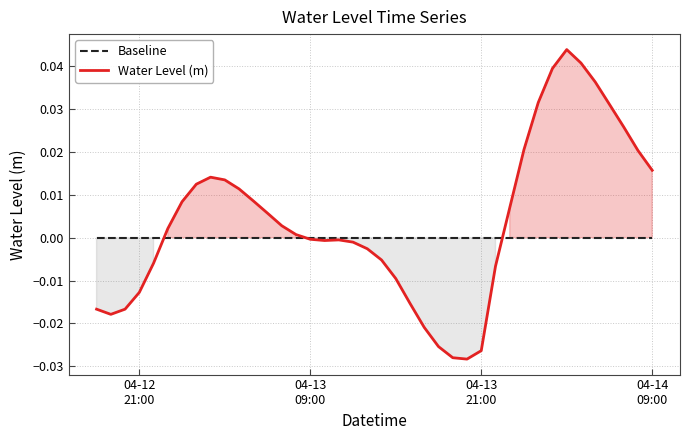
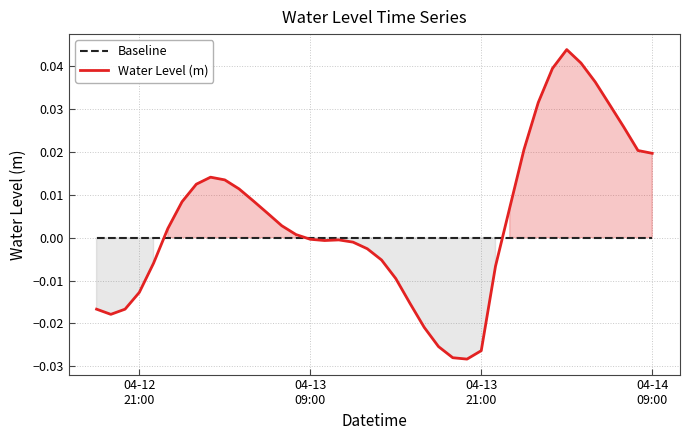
  {
    "Baseline": {
      "04-12 21:00": 0.000,
      "04-13 21:00": 0.000,
      "04-14 09:00": 0.000
    },
    "Water Level (m)": {
      "04-12 21:00": -0.013,
      "04-13 21:00": -0.026,
-     "04-14 09:00": 0.016
+     "04-14 09:00": 0.020
    }
  }
